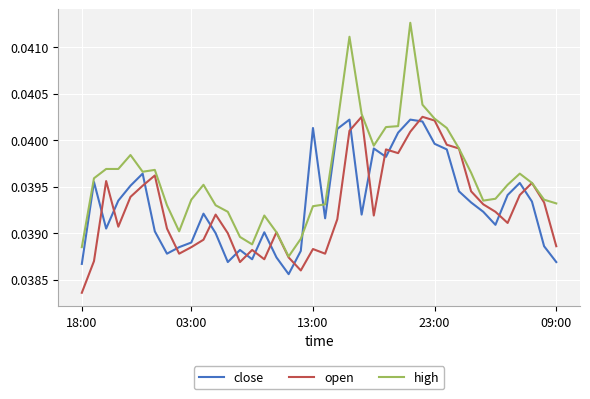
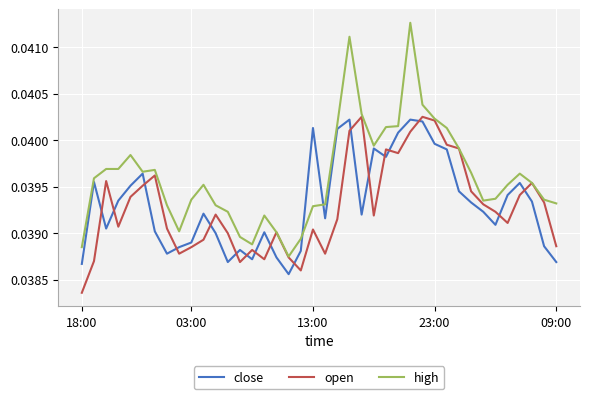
  {
    "close": {
      "13:00": 0.0401
    },
    "open": {
-     "13:00": 0.0388
+     "13:00": 0.0390
    },
    "high": {
      "13:00": 0.0393
    }
  }
